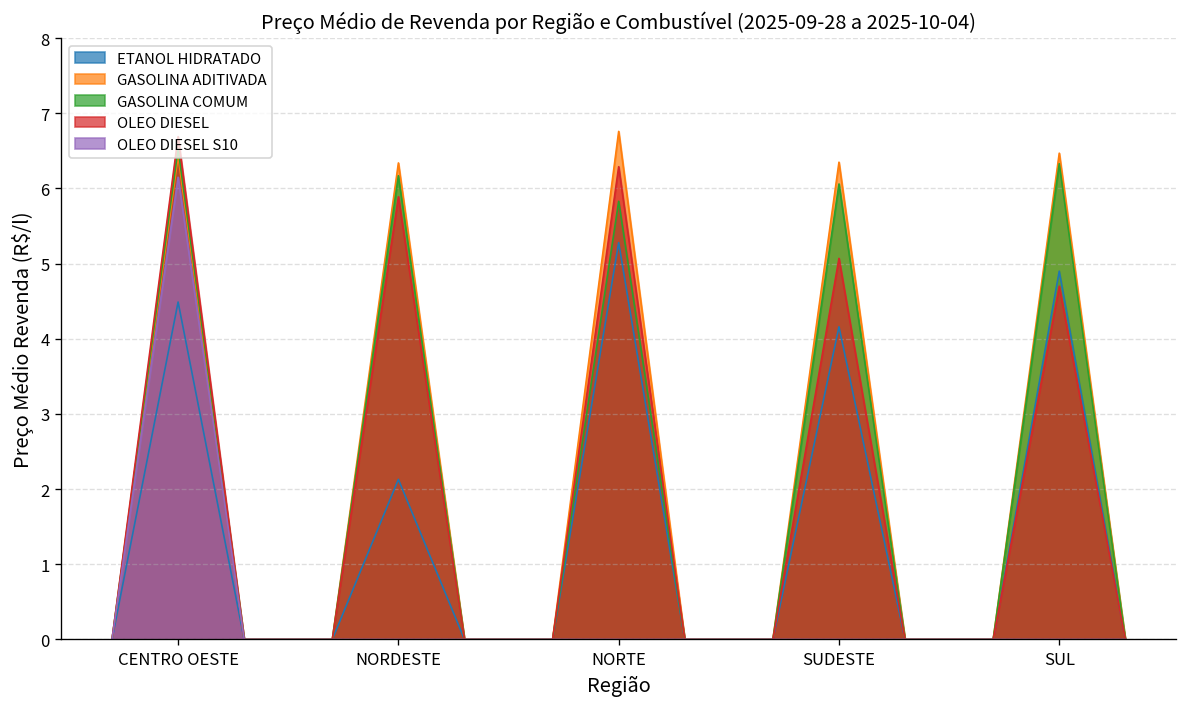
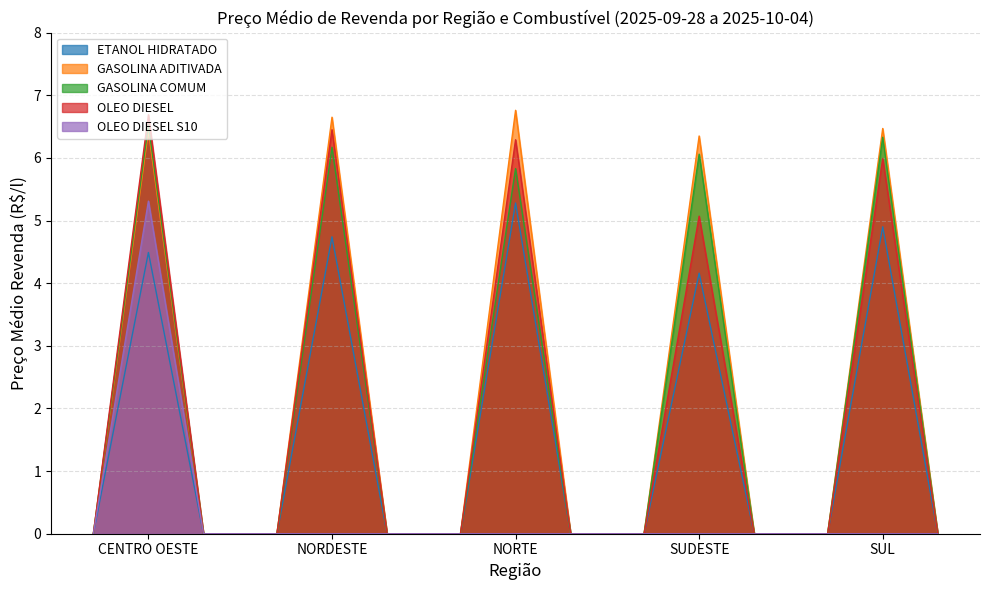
  {
    "ETANOL HIDRATADO": {
      "CENTRO OESTE": 4.5,
-     "NORDESTE": 2.1,
+     "NORDESTE": 4.7,
      "NORTE": 5.3,
      "SUDESTE": 4.2,
      "SUL": 4.9
    },
    "GASOLINA ADITIVADA": {
-     "NORDESTE": 6.3,
+     "NORDESTE": 6.7,
      "NORTE": 6.8,
      "SUDESTE": 6.4,
      "SUL": 6.5
    },
    "GASOLINA COMUM": {
      "NORDESTE": 6.2,
      "NORTE": 5.8,
      "SUDESTE": 6.1,
      "SUL": 6.3
    },
    "OLEO DIESEL": {
-     "NORDESTE": 5.9,
+     "NORDESTE": 6.5,
      "NORTE": 6.3,
      "SUDESTE": 5.1,
-     "SUL": 4.7
+     "SUL": 6.0
    },
    "OLEO DIESEL S10": {
-     "CENTRO OESTE": 6.2,
+     "CENTRO OESTE": 5.3,
      "NORDESTE": 0.0,
      "NORTE": 0.0,
      "SUDESTE": 0.0,
      "SUL": 0.0
    }
  }
